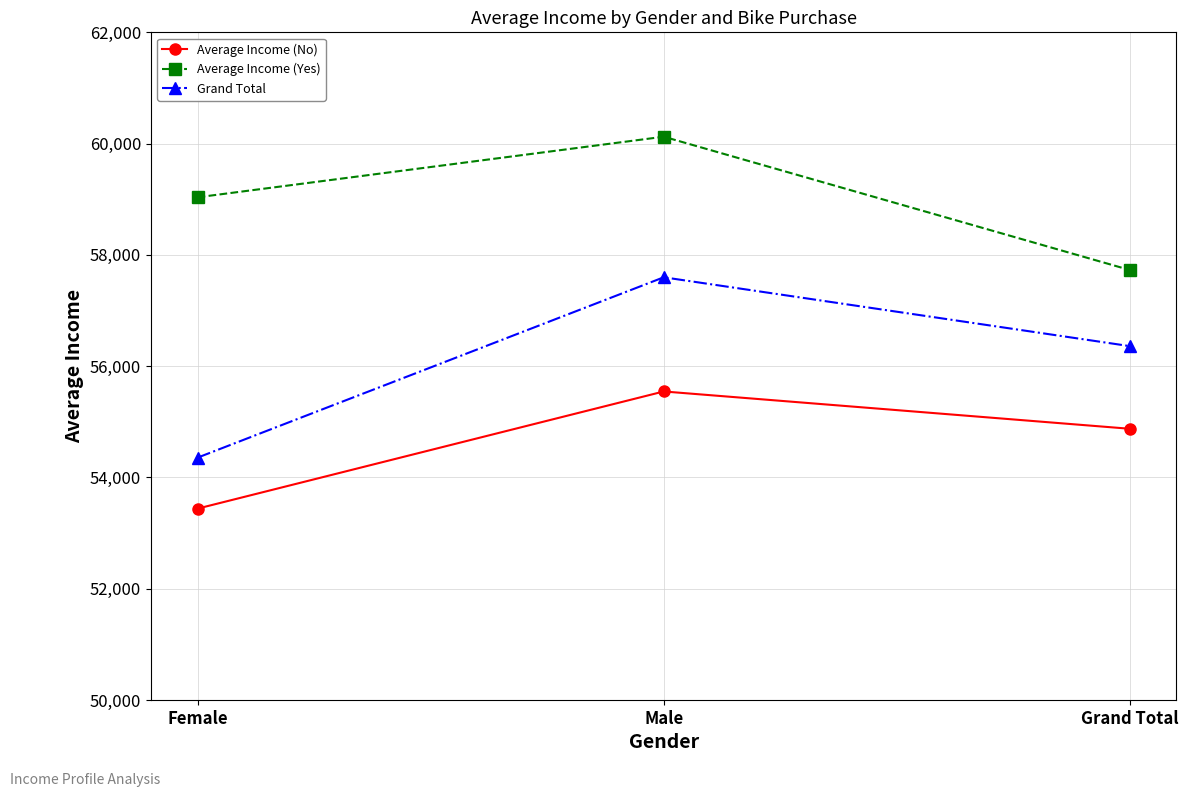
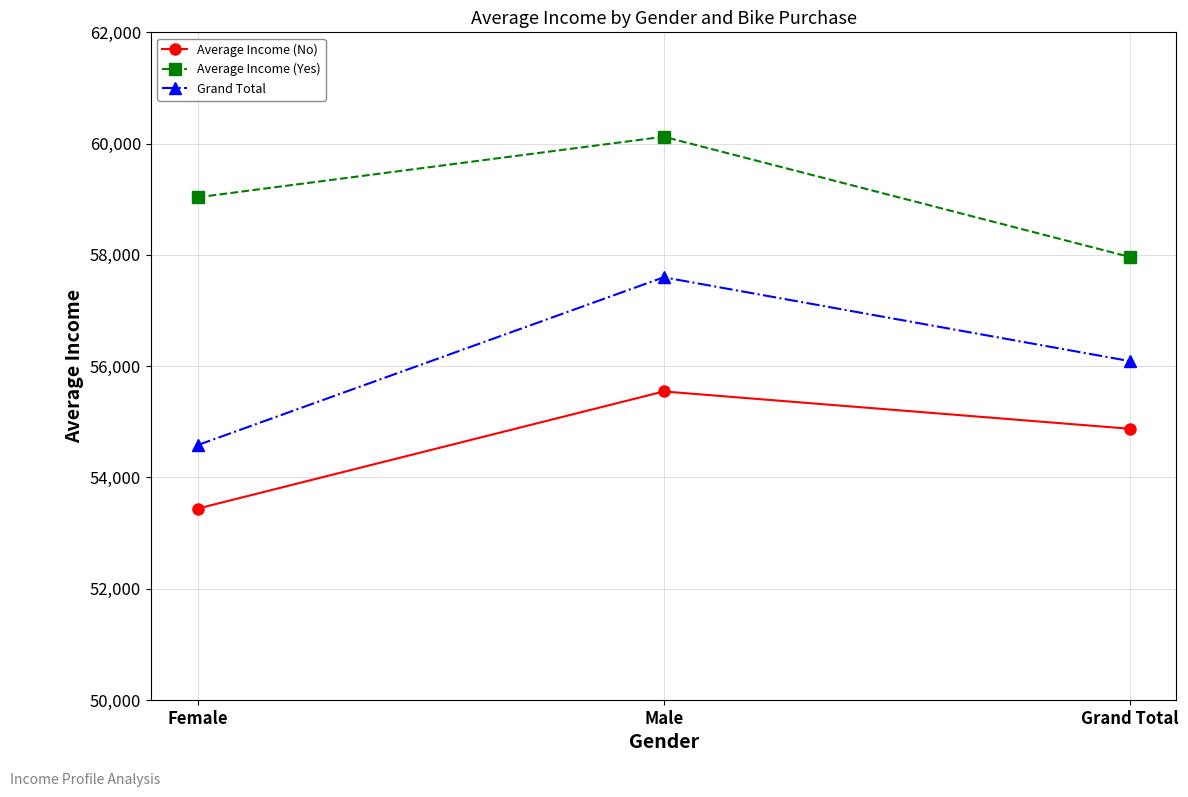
  {
    "Average Income (No)": {
      "Female": "53,400",
      "Male": "55,500",
      "Grand Total": "54,900"
    },
    "Average Income (Yes)": {
      "Female": "59,000",
      "Male": "60,100",
-     "Grand Total": "57,700"
+     "Grand Total": "58,000"
    },
    "Grand Total": {
-     "Female": "54,400",
+     "Female": "54,600",
      "Male": "57,600",
-     "Grand Total": "56,400"
+     "Grand Total": "56,100"
    }
  }
